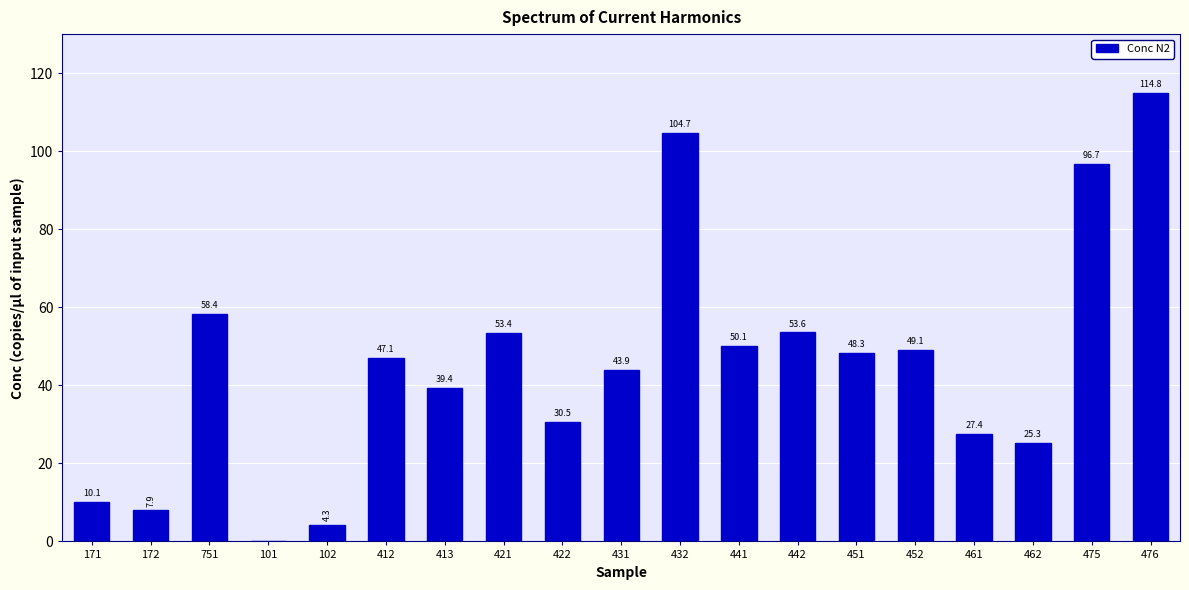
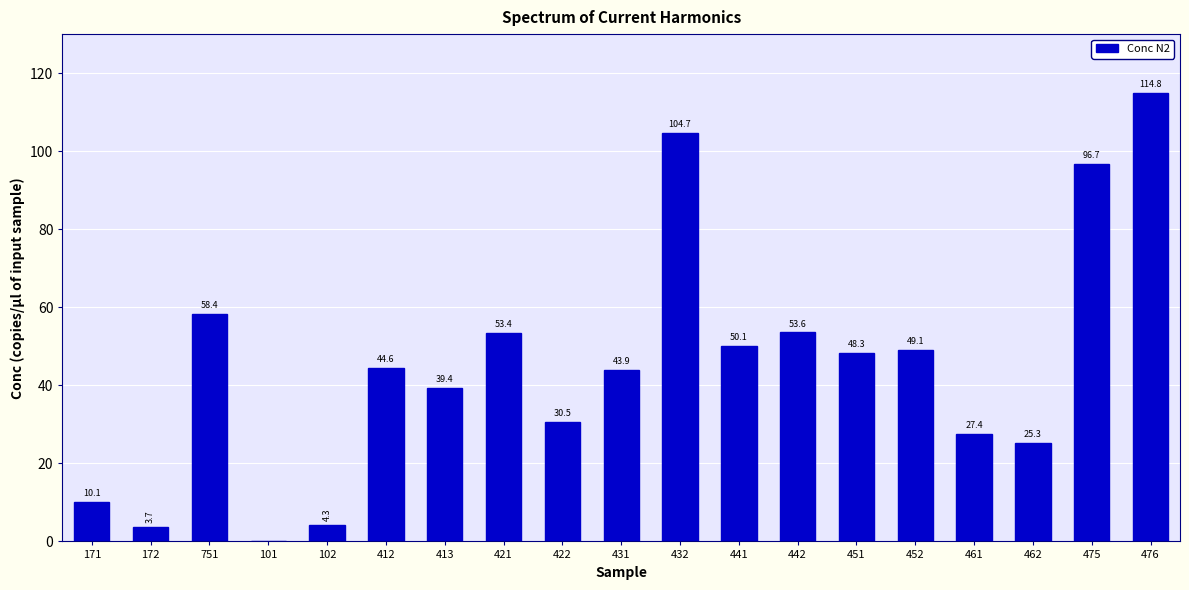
  {
    "171": 10.1,
-   "172": 7.9,
+   "172": 3.7,
    "751": 58.4,
    "102": 4.3,
-   "412": 47.1,
+   "412": 44.6,
    "413": 39.4,
    "421": 53.4,
    "422": 30.5,
    "431": 43.9,
    "432": 104.7,
    "441": 50.1,
    "442": 53.6,
    "451": 48.3,
    "452": 49.1,
    "461": 27.4,
    "462": 25.3,
    "475": 96.7,
    "476": 114.8
  }
